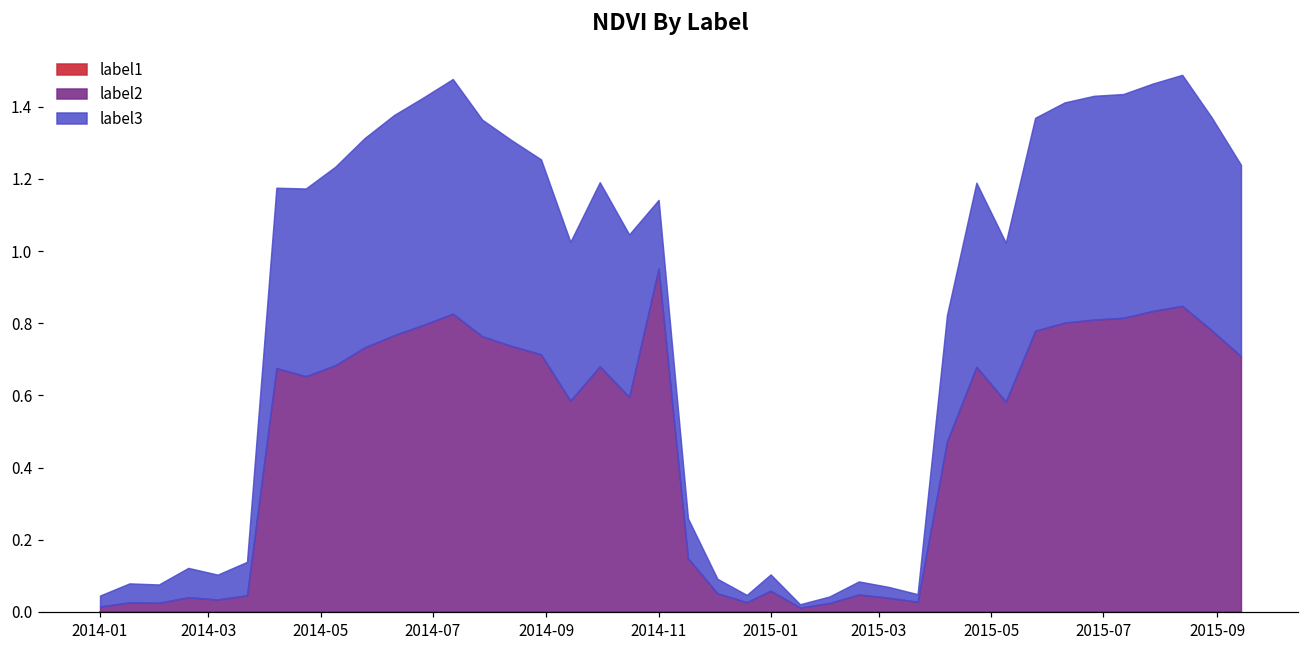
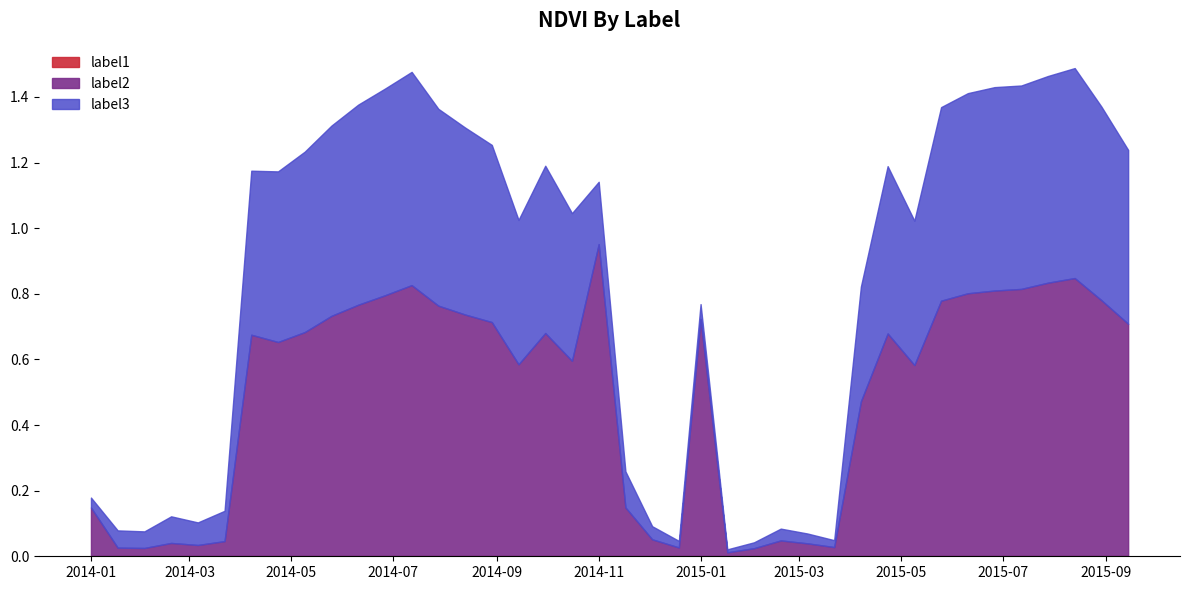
  {
    "label1": {
      "2014-01": 0.00,
      "2014-11": 0.00,
      "2015-01": 0.00
    },
    "label2": {
-     "2014-01": 0.02,
+     "2014-01": 0.15,
      "2014-11": 0.95,
-     "2015-01": 0.06
+     "2015-01": 0.72
    },
    "label3": {
      "2014-01": 0.03,
      "2014-11": 0.19,
      "2015-01": 0.05
    }
  }
